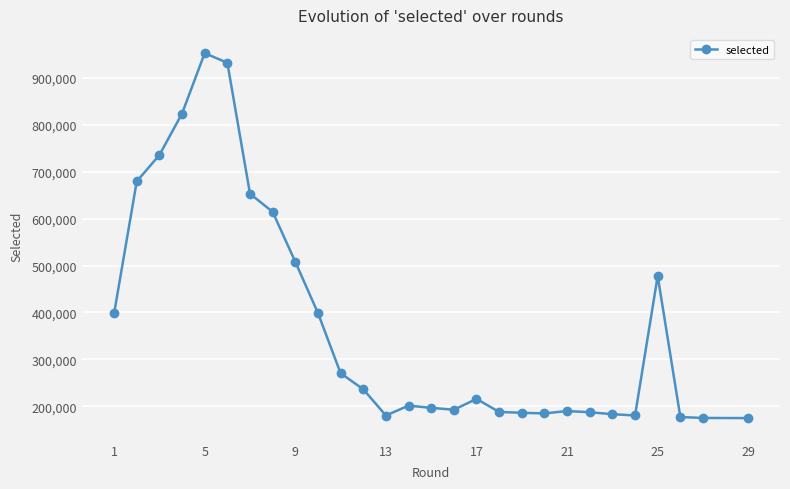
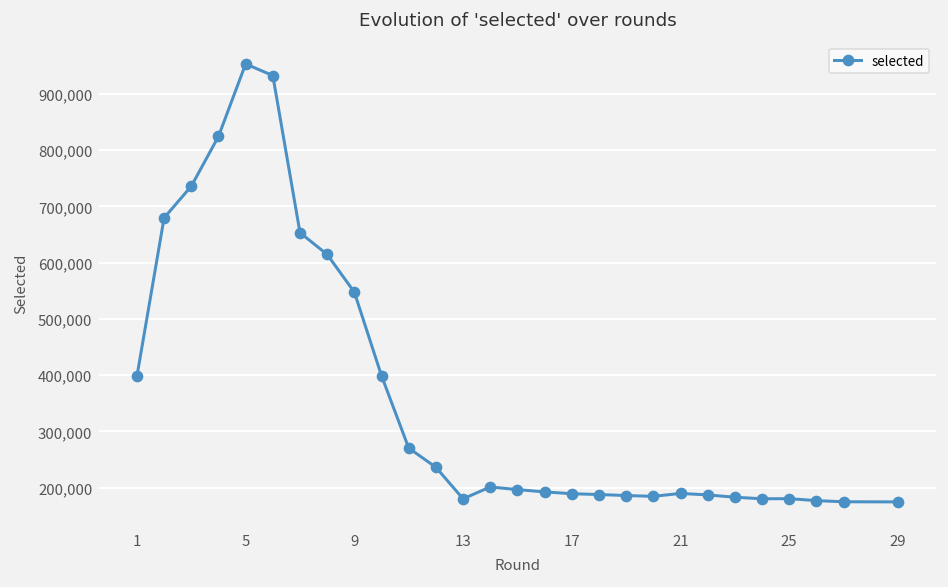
  {
    "1": "400,000",
    "5": "950,000",
-   "9": "510,000",
+   "9": "550,000",
    "13": "180,000",
-   "17": "220,000",
+   "17": "190,000",
    "21": "190,000",
-   "25": "480,000",
+   "25": "180,000",
    "29": "170,000"
  }
